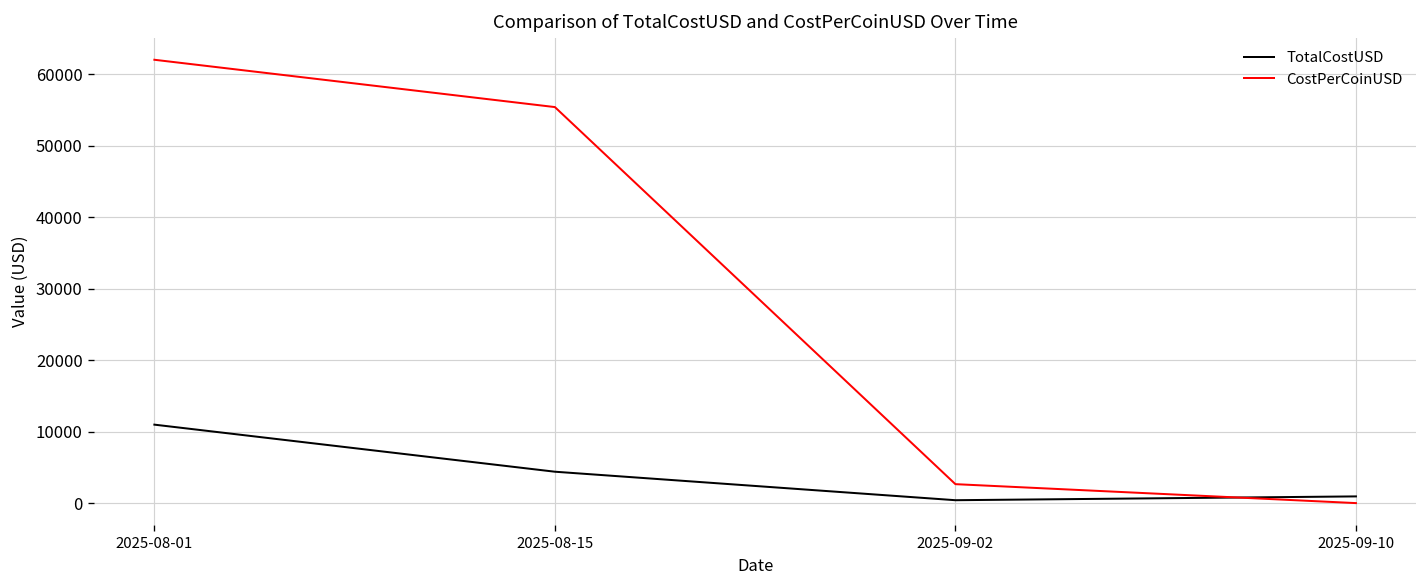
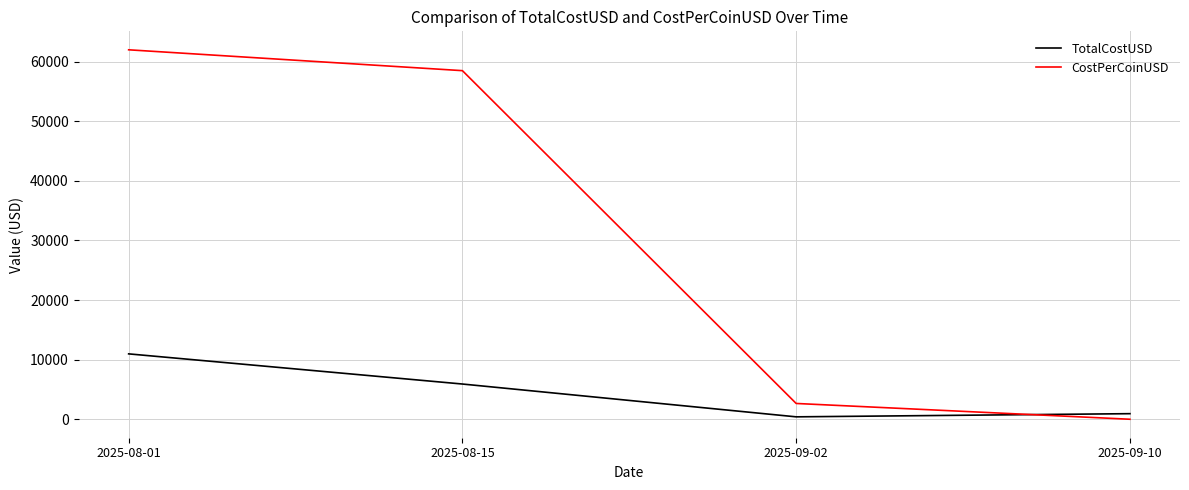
  {
    "TotalCostUSD": {
      "2025-08-01": 11000,
-     "2025-08-15": 4000,
+     "2025-08-15": 6000,
      "2025-09-02": 0,
      "2025-09-10": 1000
    },
    "CostPerCoinUSD": {
      "2025-08-01": 62000,
-     "2025-08-15": 55000,
+     "2025-08-15": 59000,
      "2025-09-02": 3000,
      "2025-09-10": 0
    }
  }
